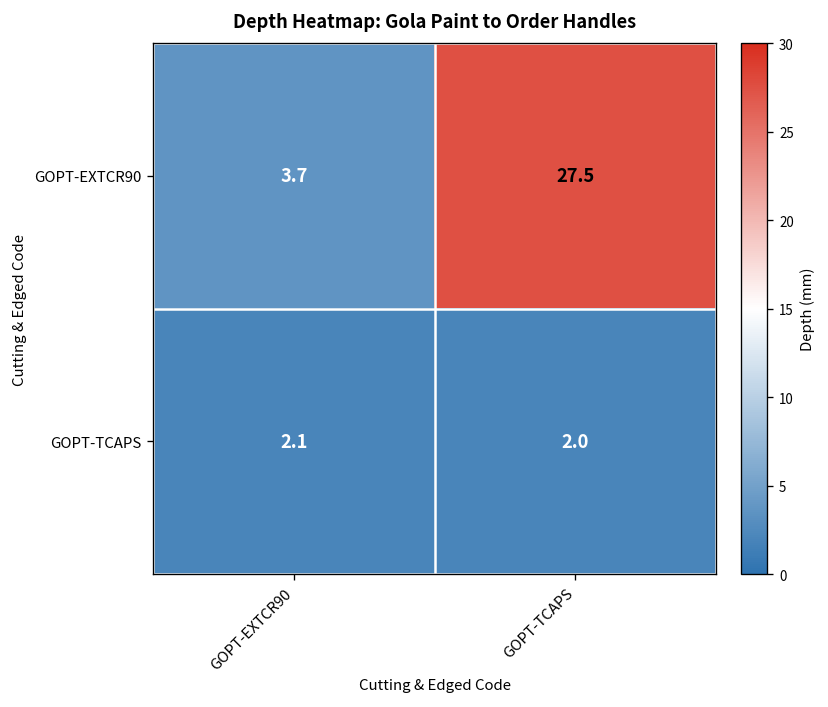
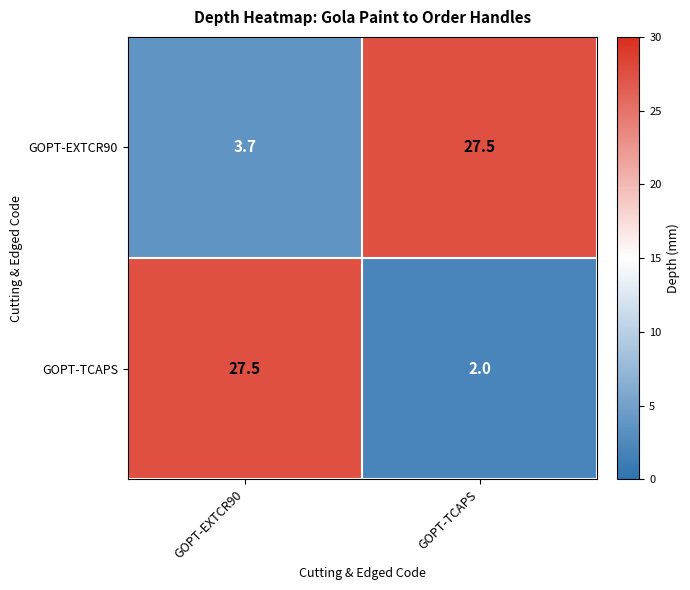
  {
    "GOPT-EXTCR90": {
      "GOPT-EXTCR90": 3.7,
      "GOPT-TCAPS": 27.5
    },
    "GOPT-TCAPS": {
-     "GOPT-EXTCR90": 2.1,
+     "GOPT-EXTCR90": 27.5,
      "GOPT-TCAPS": 2.0
    }
  }
